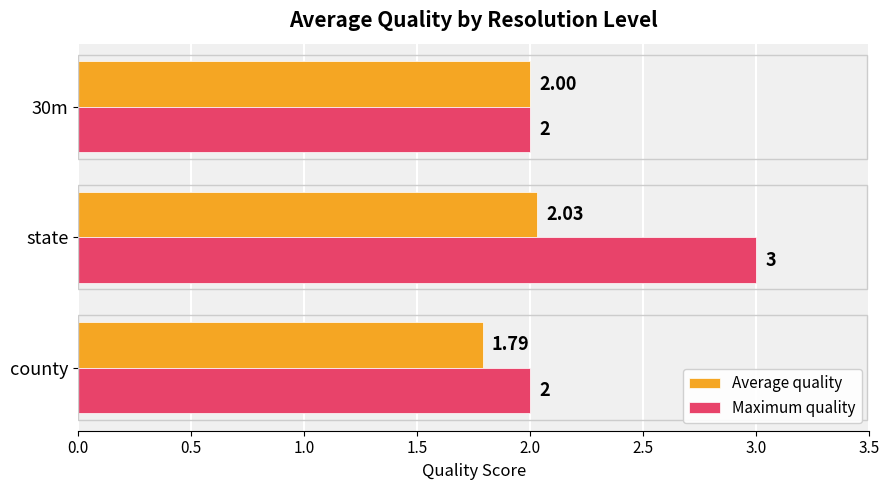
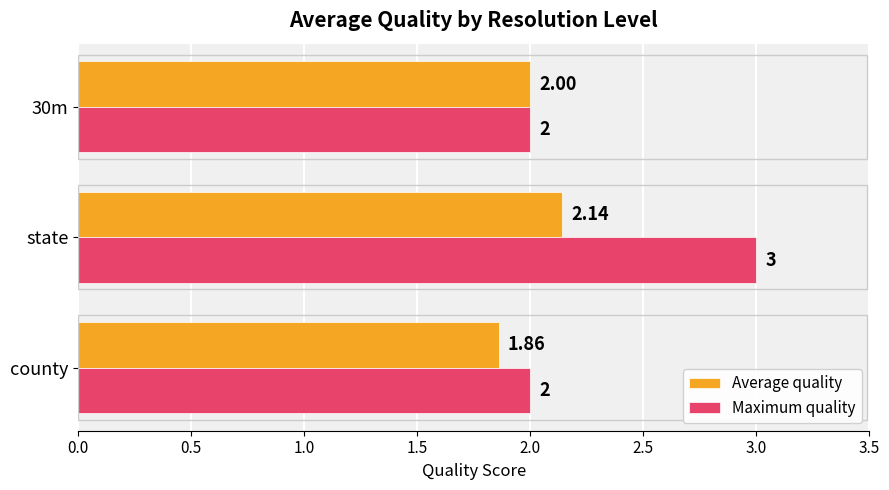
  {
    "Average quality": {
      "30m": 2.00,
-     "state": 2.03,
-     "county": 1.79
+     "state": 2.14,
+     "county": 1.86
    },
    "Maximum quality": {
      "30m": 2,
      "state": 3,
      "county": 2
    }
  }
